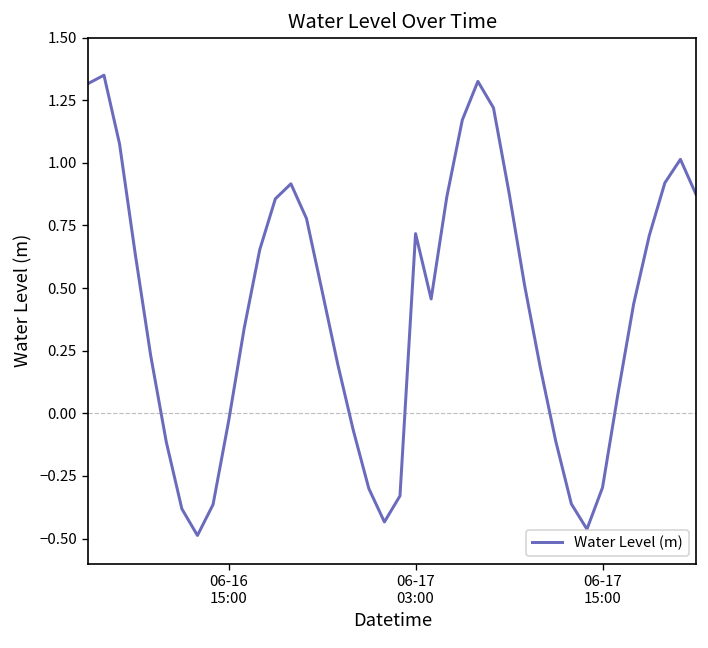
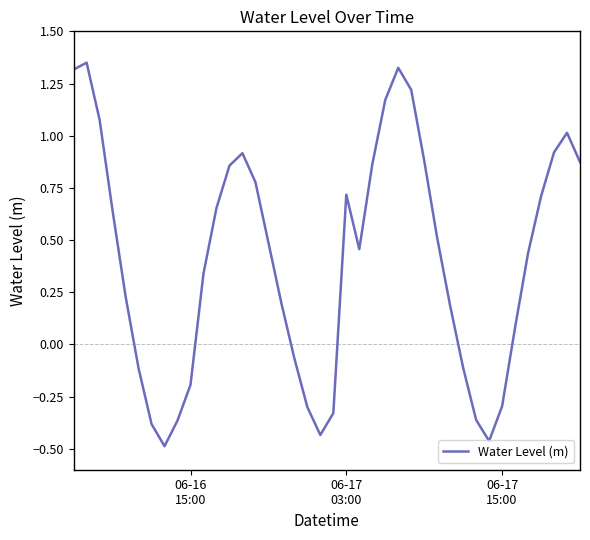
  {
-   "06-16 15:00": -0.03,
+   "06-16 15:00": -0.19,
    "06-17 03:00": 0.72,
    "06-17 15:00": -0.30
  }
